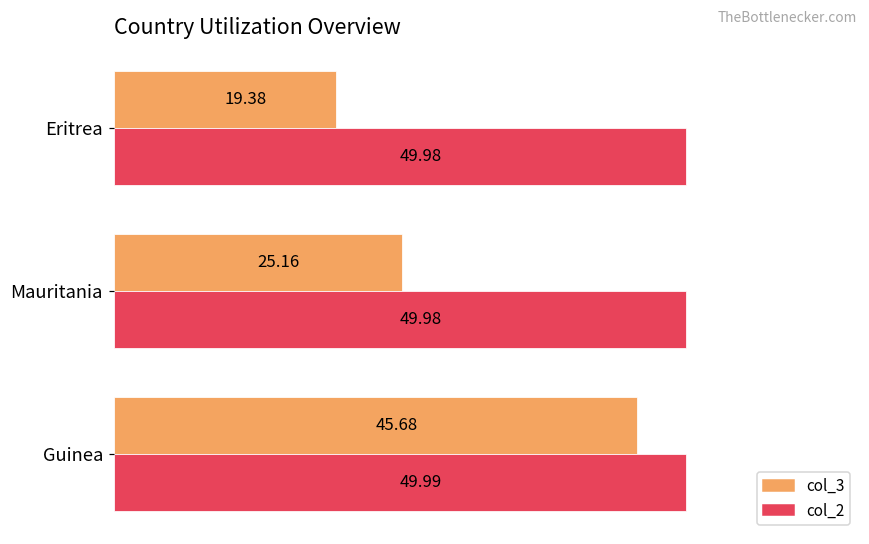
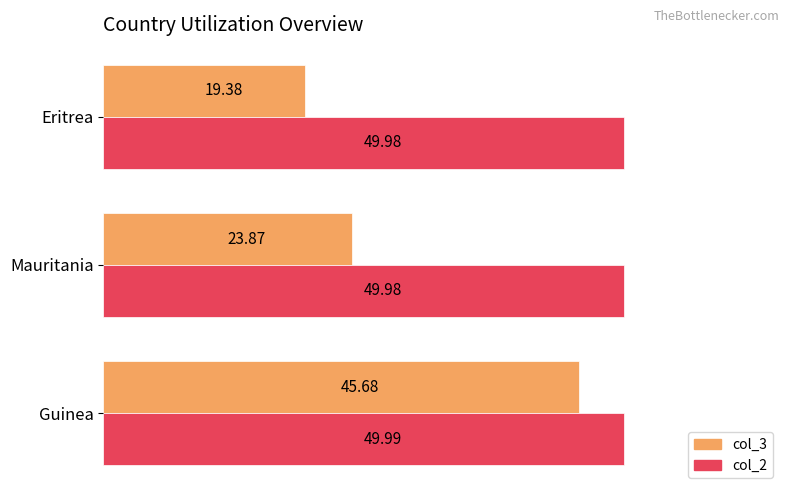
  {
    "col_3": {
      "Eritrea": 19.38,
-     "Mauritania": 25.16,
+     "Mauritania": 23.87,
      "Guinea": 45.68
    },
    "col_2": {
      "Eritrea": 49.98,
      "Mauritania": 49.98,
      "Guinea": 49.99
    }
  }
